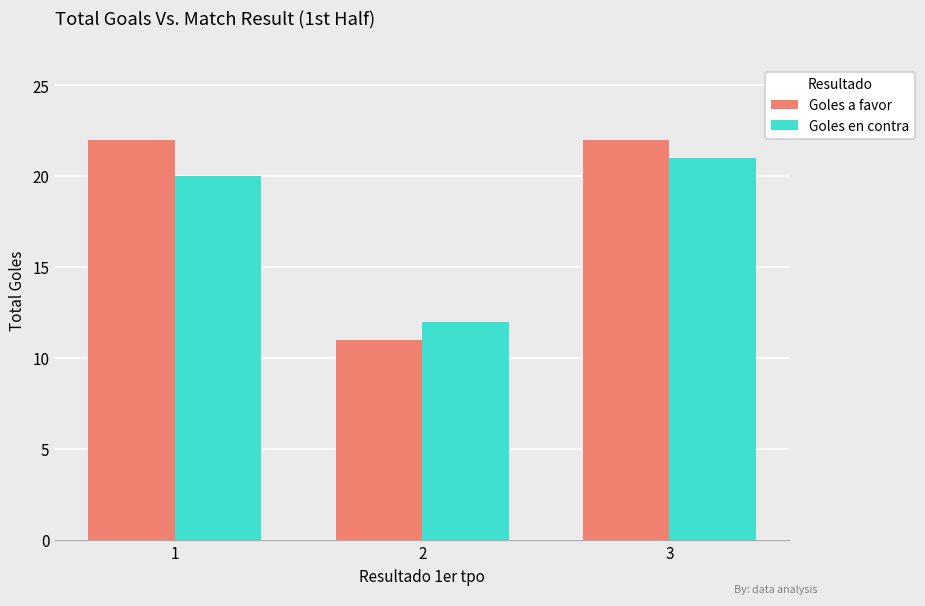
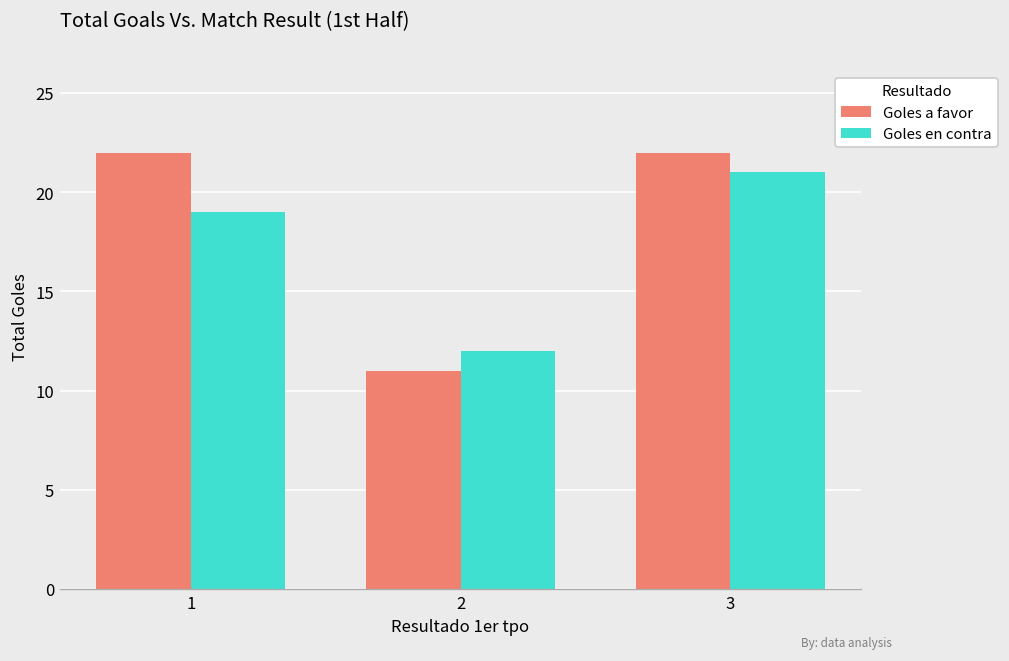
  {
    "Goles a favor": {
      "1": 22,
      "2": 11,
      "3": 22
    },
    "Goles en contra": {
-     "1": 20,
+     "1": 19,
      "2": 12,
      "3": 21
    }
  }
